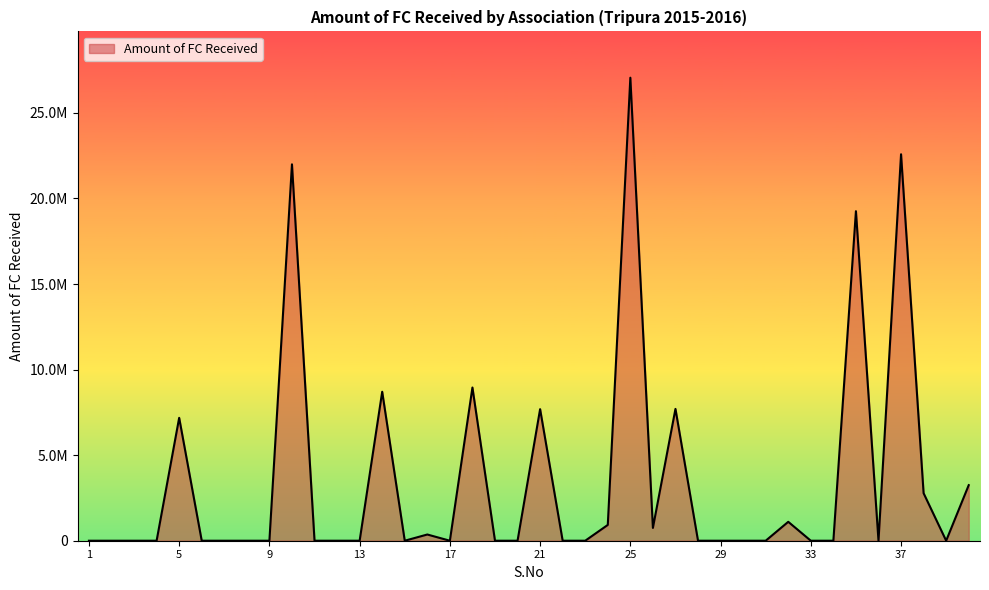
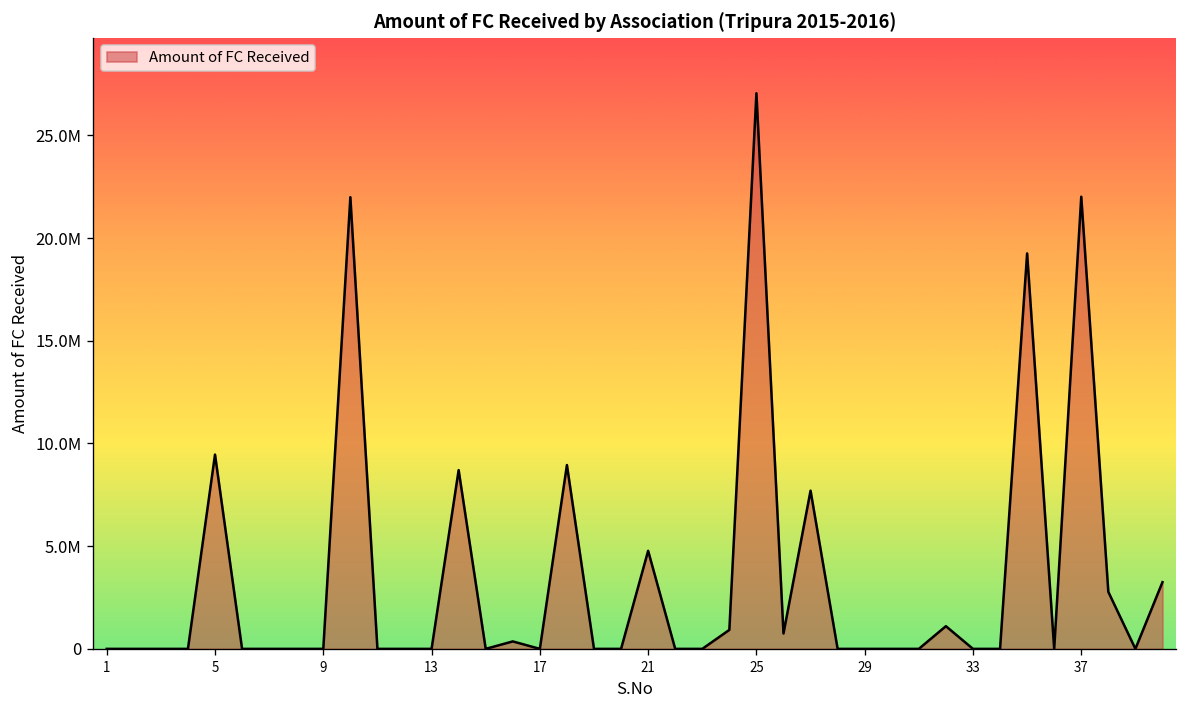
  {
    "1": 0,
-   "5": 7200000,
+   "5": 9500000,
    "9": 0,
    "13": 0,
    "17": 0,
-   "21": 7700000,
+   "21": 4800000,
    "25": 27100000,
    "29": 0,
    "33": 0,
-   "37": 22600000
+   "37": 22000000
  }
